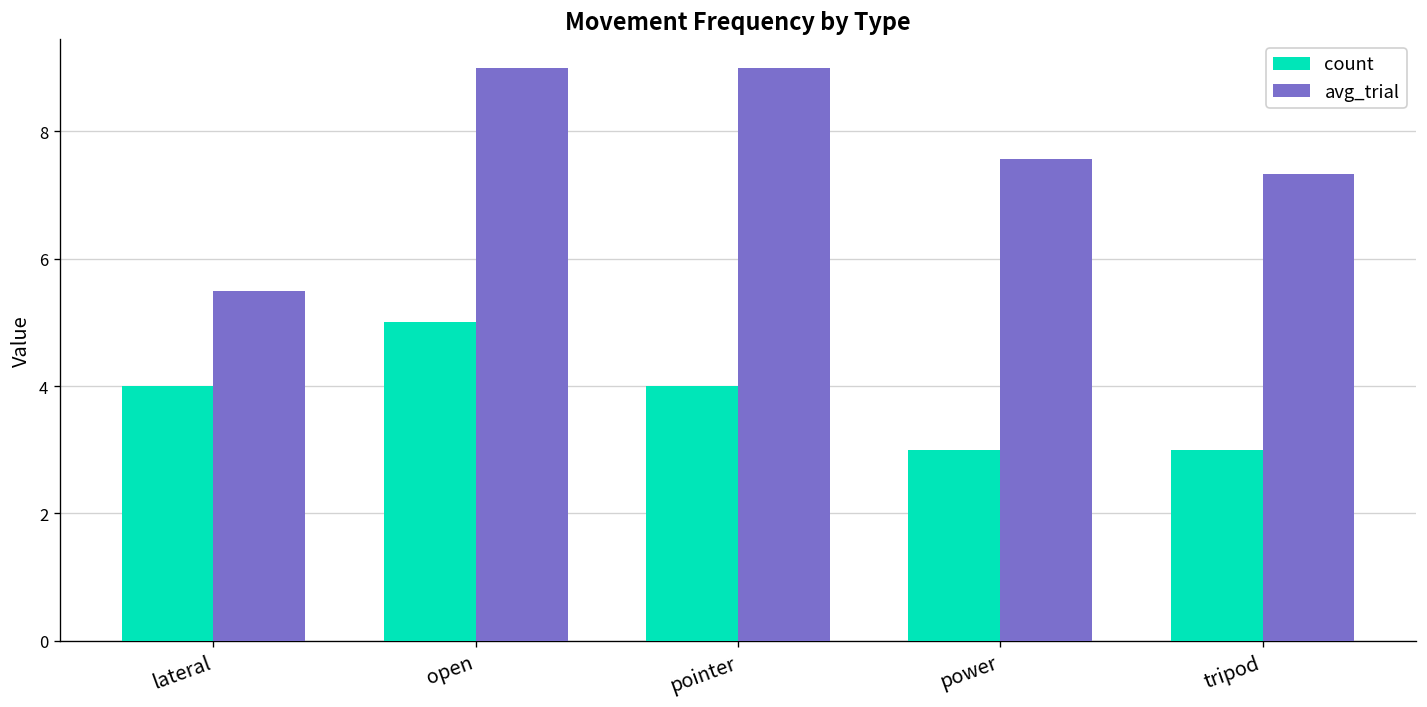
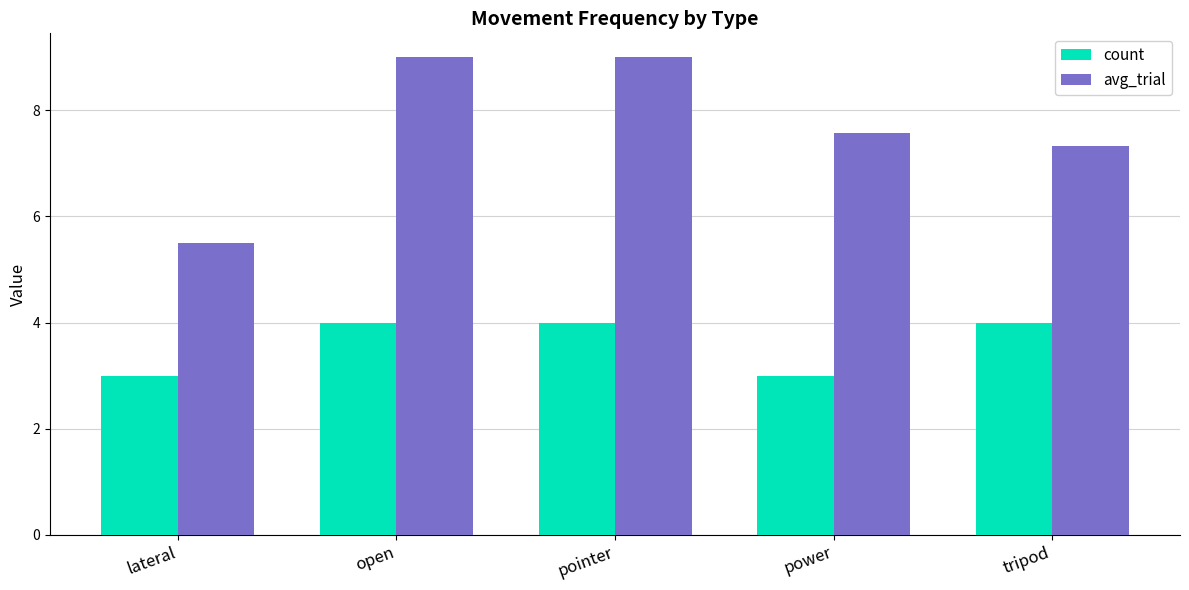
  {
    "count": {
-     "lateral": 4,
-     "open": 5,
+     "lateral": 3,
+     "open": 4,
      "pointer": 4,
      "power": 3,
-     "tripod": 3
+     "tripod": 4
    },
    "avg_trial": {
      "lateral": 5.5,
      "open": 9,
      "pointer": 9,
      "power": 7.6,
      "tripod": 7.3
    }
  }
